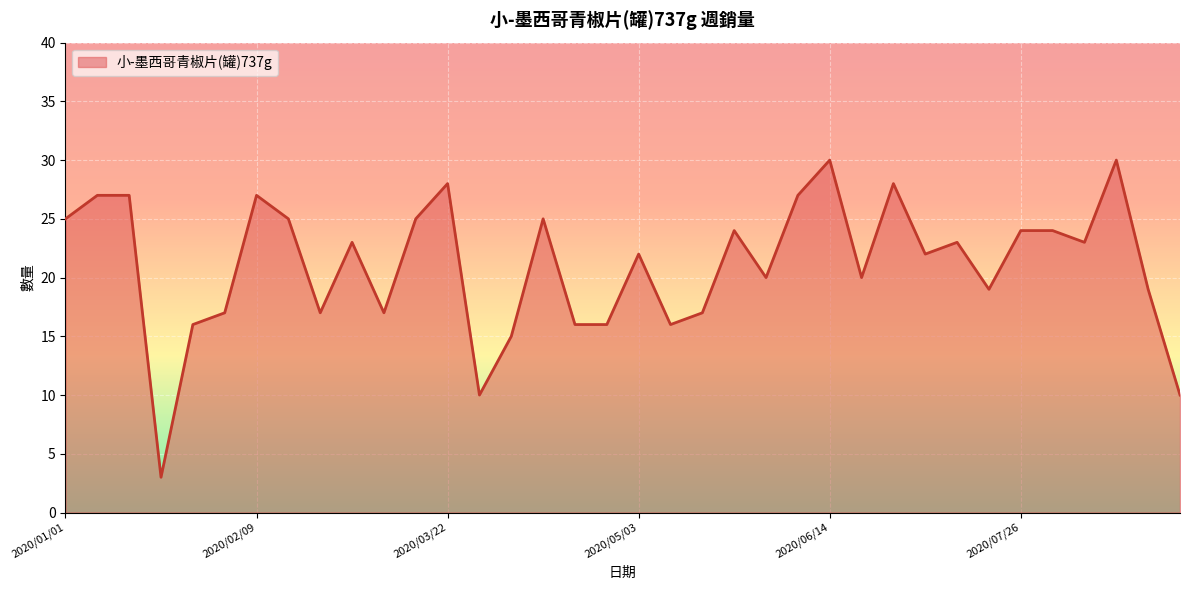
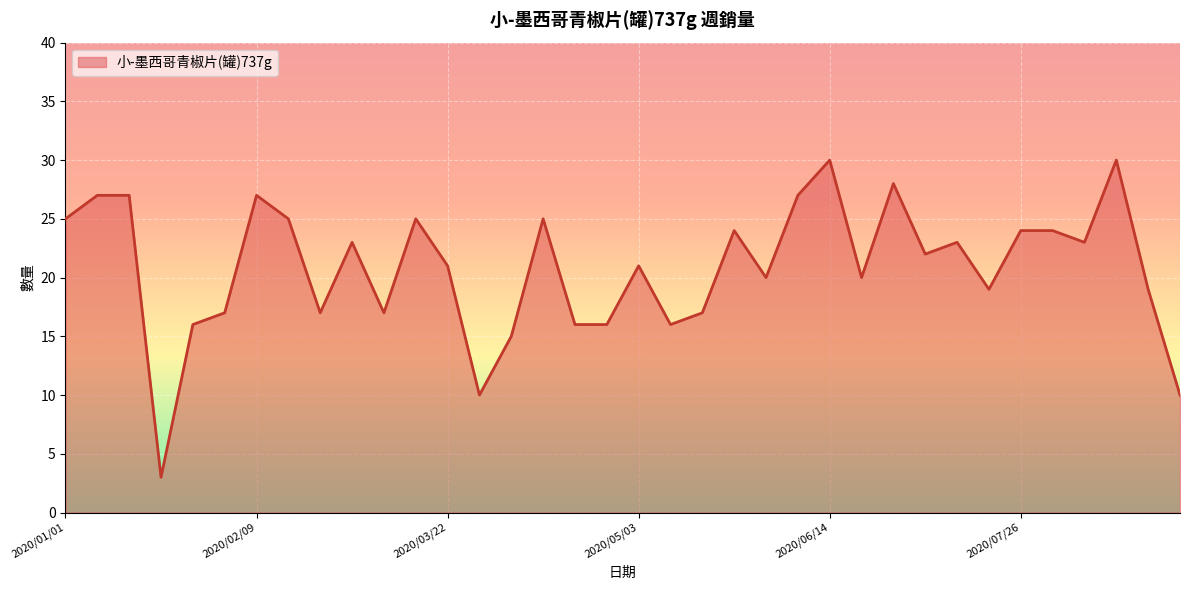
  {
    "2020/01/01": 25,
    "2020/02/09": 27,
-   "2020/03/22": 28,
-   "2020/05/03": 22,
+   "2020/03/22": 21,
+   "2020/05/03": 21,
    "2020/06/14": 30,
    "2020/07/26": 24
  }
